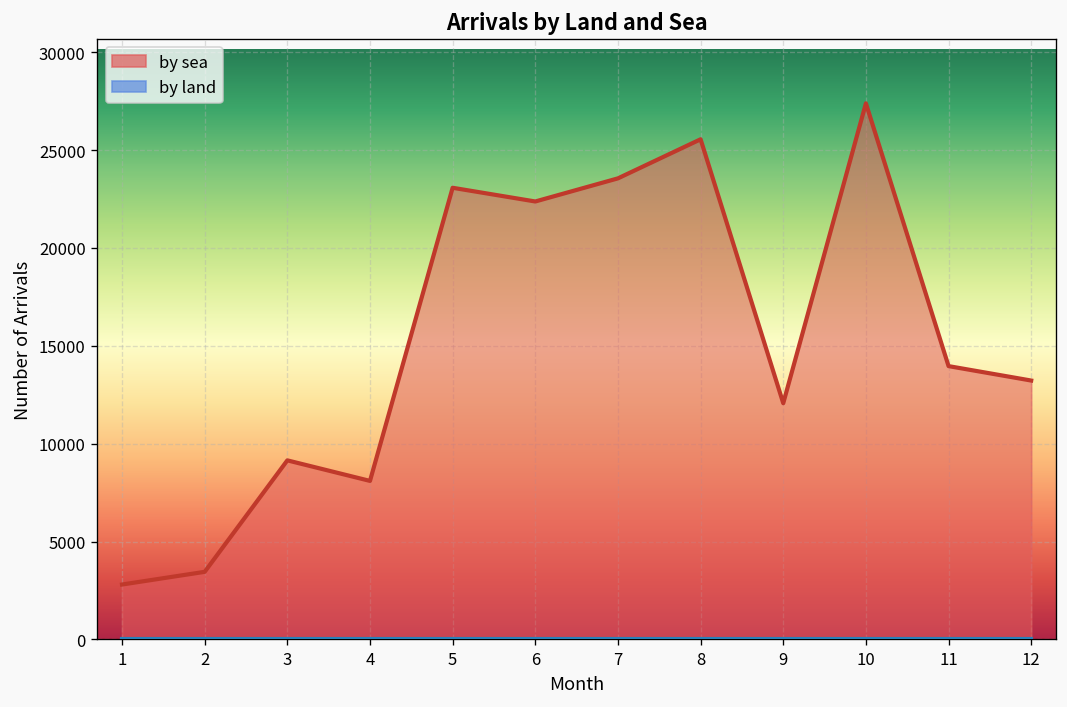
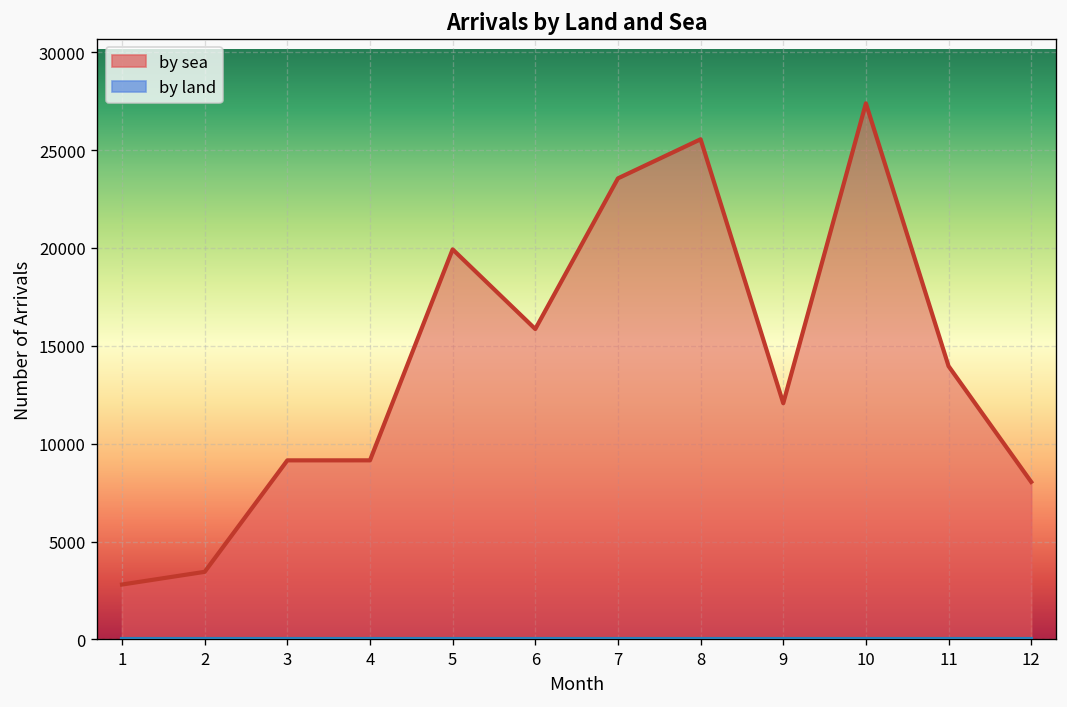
  {
    "by sea": {
      "1": 2800,
      "2": 3500,
      "3": 9100,
-     "4": 8100,
-     "5": 23100,
-     "6": 22400,
+     "4": 9100,
+     "5": 19900,
+     "6": 15900,
      "7": 23600,
      "8": 25500,
      "9": 12100,
      "10": 27400,
      "11": 14000,
-     "12": 13200
+     "12": 8000
    },
    "by land": {
      "1": 0,
      "2": 0,
      "3": 0,
      "4": 0,
      "5": 0,
      "6": 0,
      "7": 0,
      "8": 0,
      "9": 0,
      "10": 0,
      "11": 0,
      "12": 0
    }
  }
